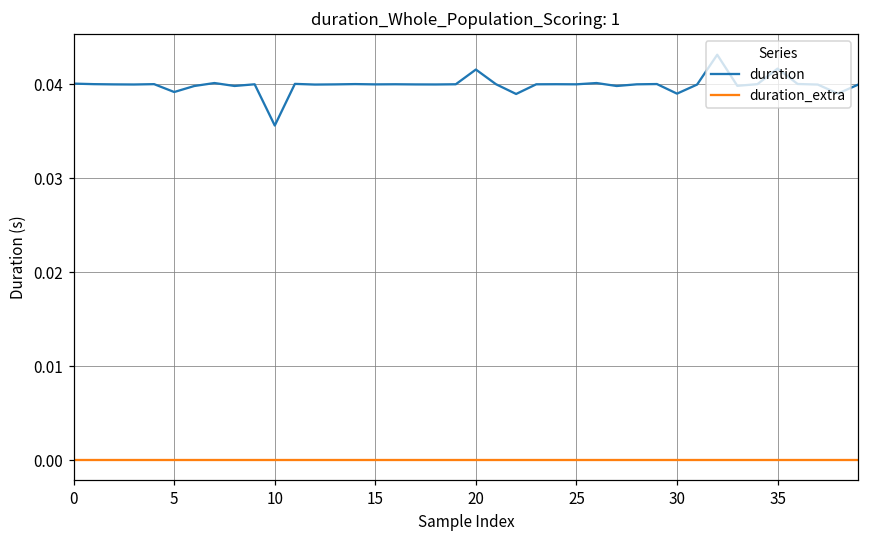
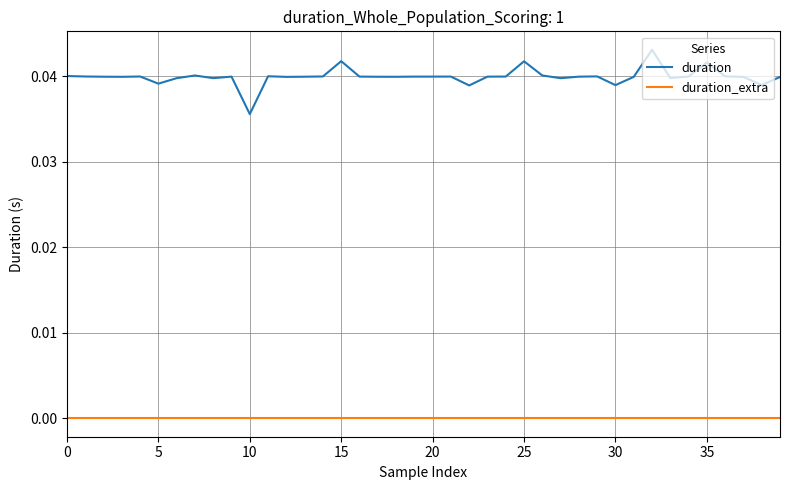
  {
    "duration": {
      "0": 0.040,
      "5": 0.039,
      "10": 0.036,
-     "15": 0.040,
-     "20": 0.042,
-     "25": 0.040,
+     "15": 0.042,
+     "20": 0.040,
+     "25": 0.042,
      "30": 0.039
    },
    "duration_extra": {
      "0": 0.000,
      "5": 0.000,
      "10": 0.000,
      "15": 0.000,
      "20": 0.000,
      "25": 0.000,
      "30": 0.000,
      "35": 0.000
    }
  }
